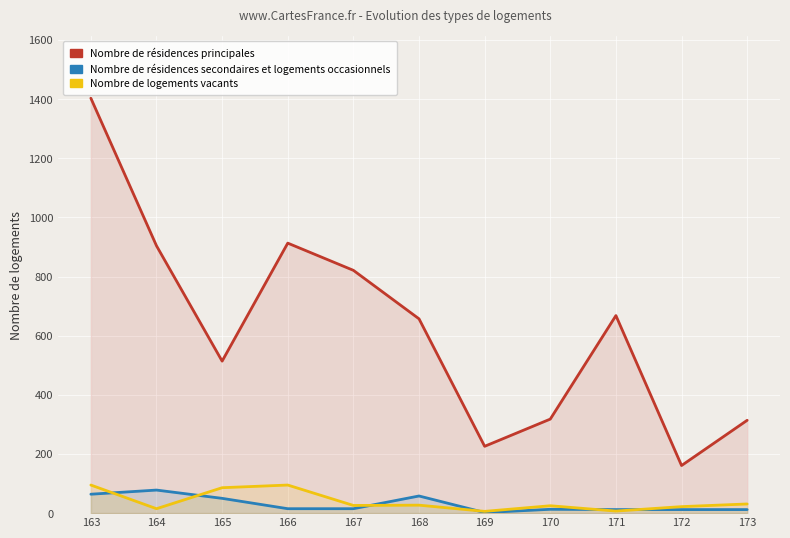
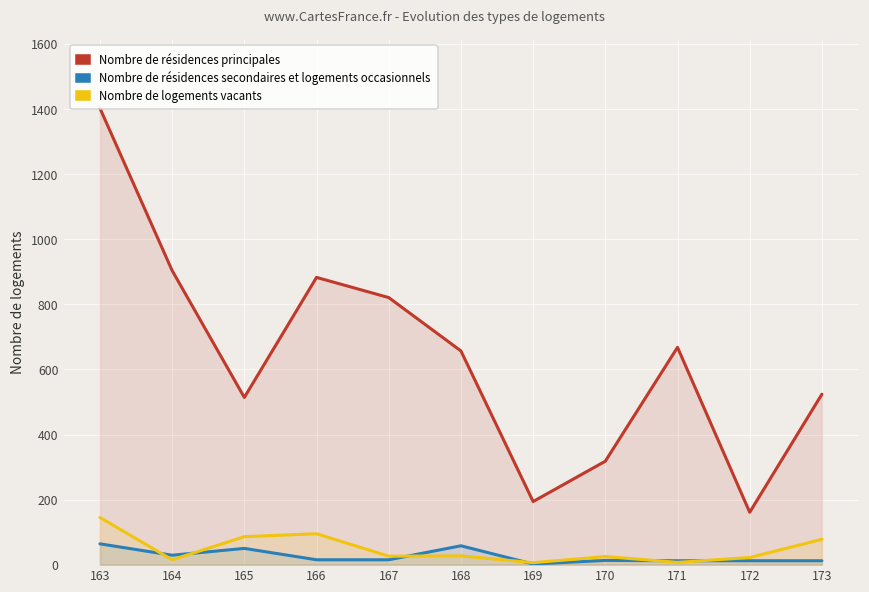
  {
    "Nombre de résidences principales": {
      "163": 1400,
      "164": 900,
      "165": 510,
-     "166": 910,
+     "166": 880,
      "167": 820,
      "168": 660,
-     "169": 230,
+     "169": 190,
      "170": 320,
      "171": 670,
      "172": 160,
-     "173": 310
+     "173": 520
    },
    "Nombre de résidences secondaires et logements occasionnels": {
      "163": 60,
-     "164": 80,
+     "164": 30,
      "165": 50,
      "166": 20,
      "167": 20,
      "168": 60,
      "170": 10,
      "172": 10,
      "173": 10
    },
    "Nombre de logements vacants": {
-     "163": 100,
+     "163": 150,
      "164": 20,
      "165": 90,
      "166": 100,
      "167": 30,
      "168": 30,
      "170": 30,
      "172": 20,
-     "173": 30
+     "173": 80
    }
  }
